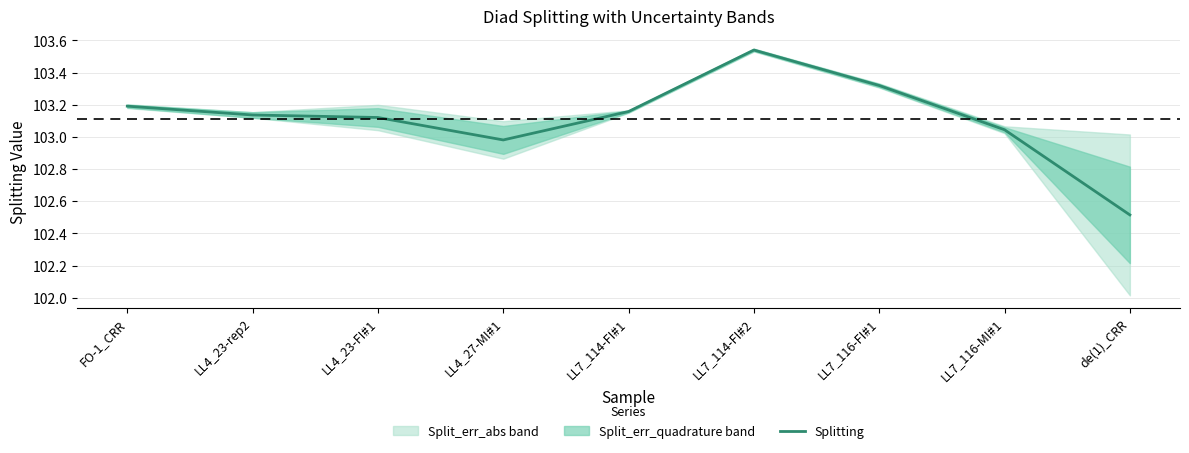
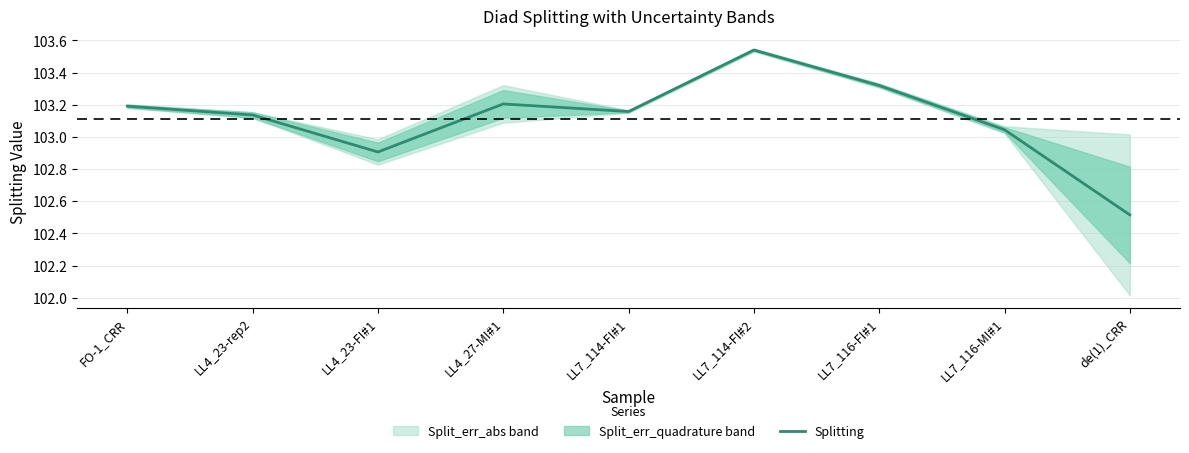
  {
    "Splitting": {
      "LL4_23-rep2": 103.14,
-     "LL4_23-FI#1": 103.12,
-     "LL4_27-MI#1": 102.98,
+     "LL4_23-FI#1": 102.91,
+     "LL4_27-MI#1": 103.21,
      "de(1)_CRR": 102.52
    }
  }
